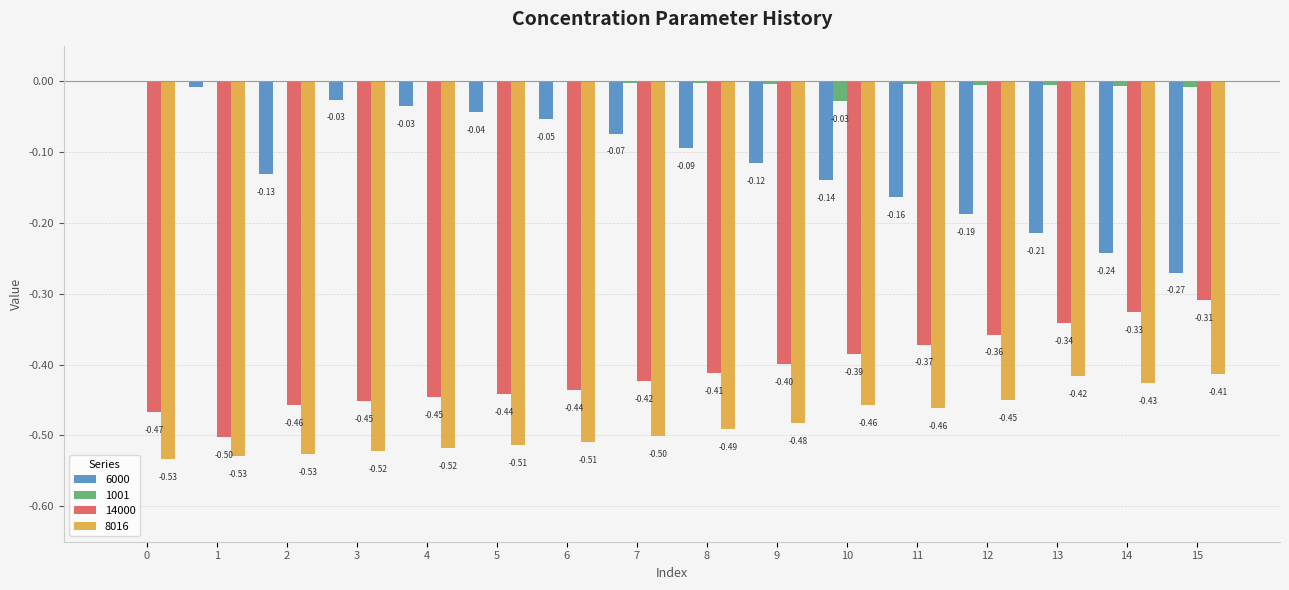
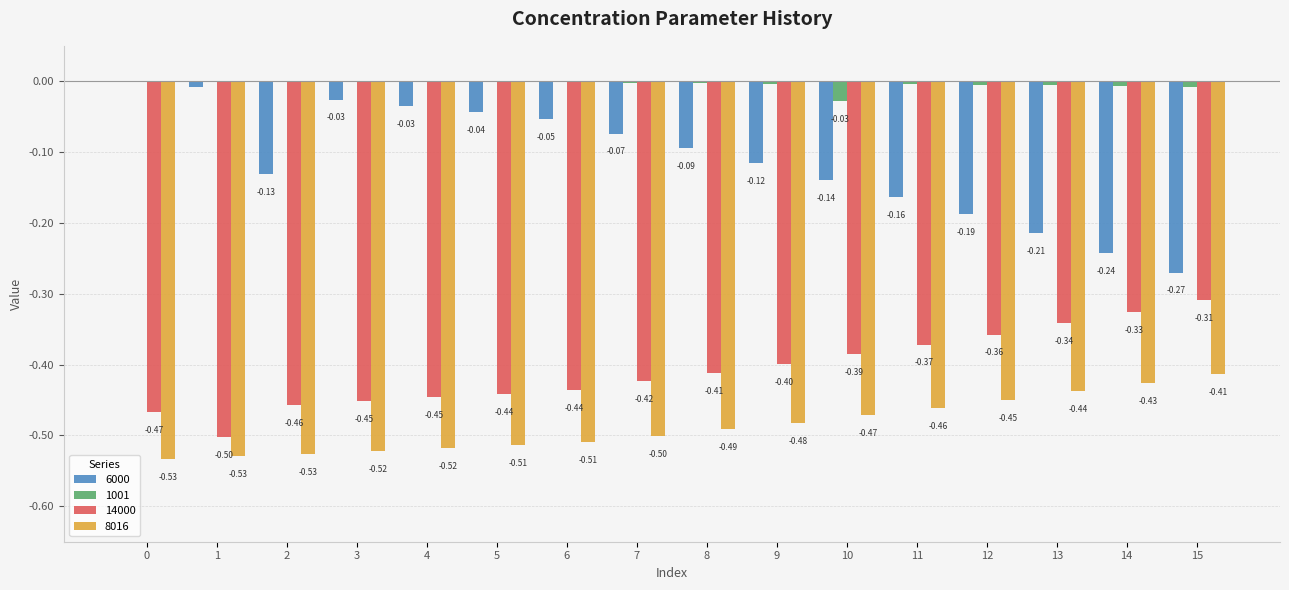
  {
    "6000": {
      "2": -0.13,
      "3": -0.03,
      "4": -0.03,
      "5": -0.04,
      "6": -0.05,
      "7": -0.07,
      "8": -0.09,
      "9": -0.12,
      "10": -0.14,
      "11": -0.16,
      "12": -0.19,
      "13": -0.21,
      "14": -0.24,
      "15": -0.27
    },
    "1001": {
      "10": -0.03
    },
    "14000": {
      "0": -0.47,
      "1": -0.50,
      "2": -0.46,
      "3": -0.45,
      "4": -0.45,
      "5": -0.44,
      "6": -0.44,
      "7": -0.42,
      "8": -0.41,
      "9": -0.40,
      "10": -0.39,
      "11": -0.37,
      "12": -0.36,
      "13": -0.34,
      "14": -0.33,
      "15": -0.31
    },
    "8016": {
      "0": -0.53,
      "1": -0.53,
      "2": -0.53,
      "3": -0.52,
      "4": -0.52,
      "5": -0.51,
      "6": -0.51,
      "7": -0.50,
      "8": -0.49,
      "9": -0.48,
-     "10": -0.46,
+     "10": -0.47,
      "11": -0.46,
      "12": -0.45,
-     "13": -0.42,
+     "13": -0.44,
      "14": -0.43,
      "15": -0.41
    }
  }
